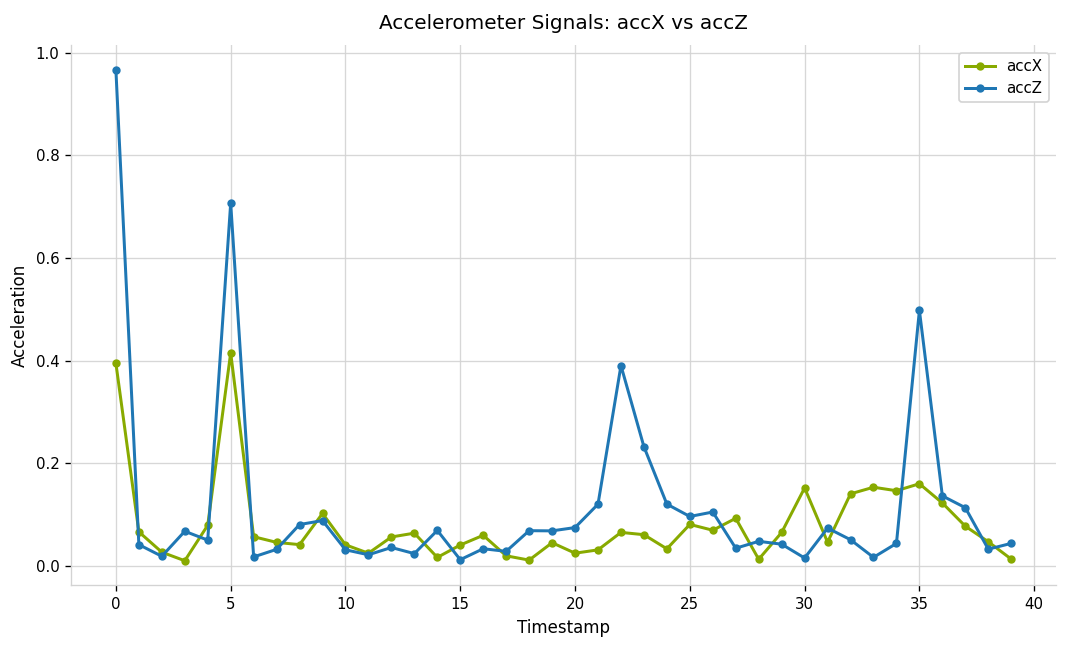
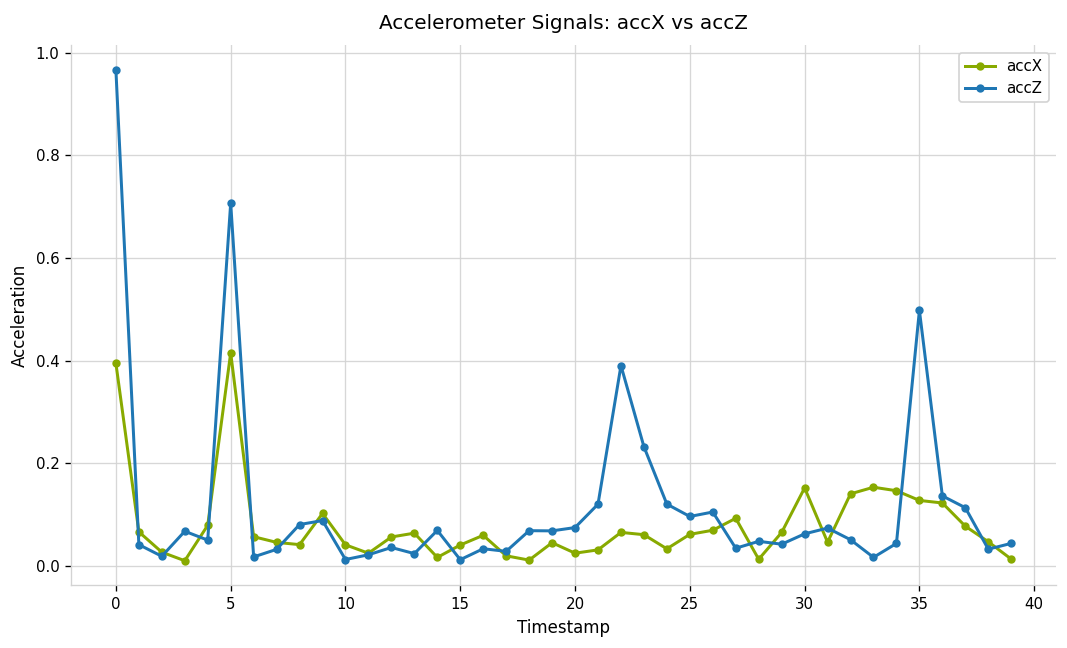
  {
    "accX": {
      "0": 0.39,
      "5": 0.42,
      "10": 0.04,
      "15": 0.04,
      "20": 0.02,
-     "25": 0.08,
+     "25": 0.06,
      "30": 0.15,
-     "35": 0.16
+     "35": 0.13
    },
    "accZ": {
      "0": 0.97,
      "5": 0.71,
-     "10": 0.03,
+     "10": 0.01,
      "15": 0.01,
      "20": 0.07,
      "25": 0.10,
-     "30": 0.02,
+     "30": 0.06,
      "35": 0.50
    }
  }
